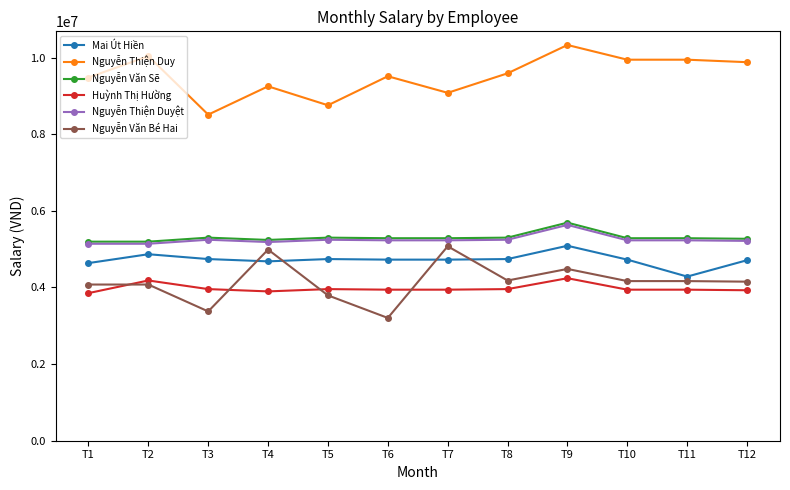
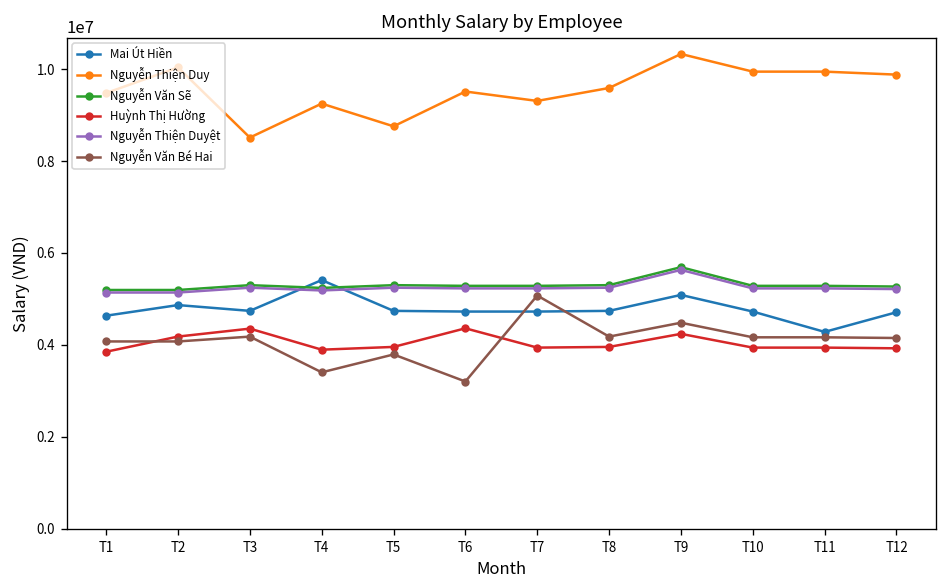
  {
    "Mai Út Hiền": {
      "T1": 4600000,
      "T2": 4900000,
      "T3": 4700000,
-     "T4": 4700000,
+     "T4": 5400000,
      "T5": 4700000,
      "T6": 4700000,
      "T7": 4700000,
      "T8": 4700000,
      "T9": 5100000,
      "T10": 4700000,
      "T11": 4300000,
      "T12": 4700000
    },
    "Nguyễn Thiện Duy": {
      "T3": 8500000,
      "T4": 9200000,
      "T5": 8800000,
      "T6": 9500000,
-     "T7": 9100000,
+     "T7": 9300000,
      "T8": 9600000,
      "T9": 10300000,
      "T10": 9900000,
      "T11": 9900000,
      "T12": 9900000
    },
    "Huỳnh Thị Hường": {
      "T1": 3900000,
      "T2": 4200000,
-     "T3": 4000000,
+     "T3": 4400000,
      "T4": 3900000,
      "T5": 4000000,
-     "T6": 3900000,
+     "T6": 4400000,
      "T7": 3900000,
      "T8": 4000000,
      "T9": 4200000,
      "T10": 3900000,
      "T11": 3900000,
      "T12": 3900000
    },
    "Nguyễn Văn Bé Hai": {
      "T1": 4100000,
      "T2": 4100000,
-     "T3": 3400000,
-     "T4": 5000000,
+     "T3": 4200000,
+     "T4": 3400000,
      "T5": 3800000,
      "T6": 3200000,
      "T7": 5100000,
      "T8": 4200000,
      "T9": 4500000,
      "T10": 4200000,
      "T11": 4200000,
      "T12": 4200000
    }
  }
